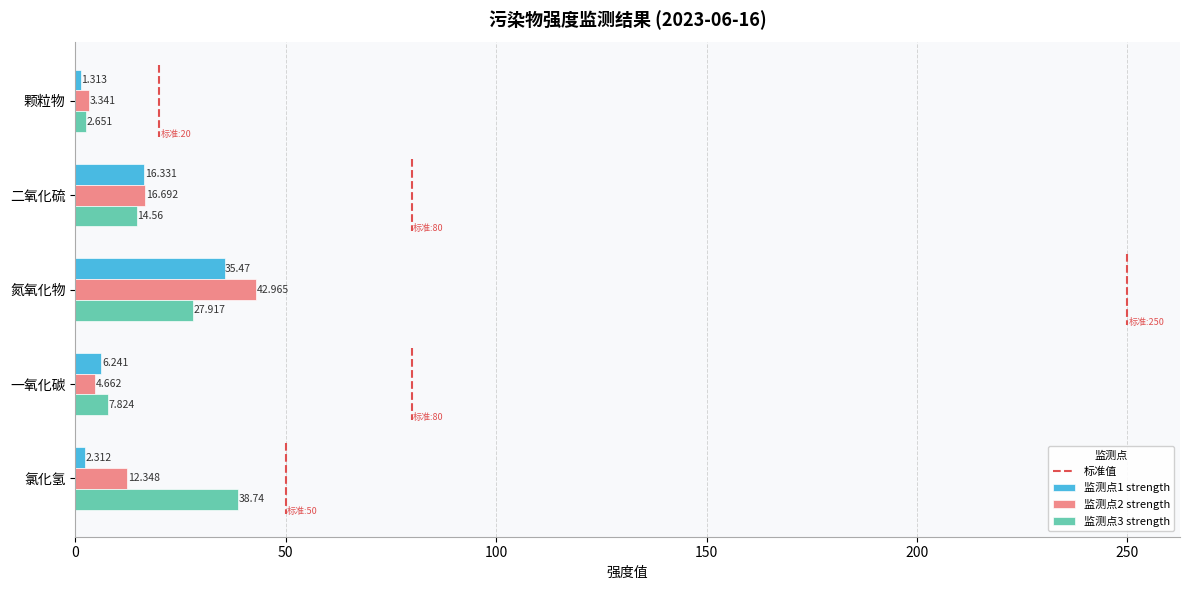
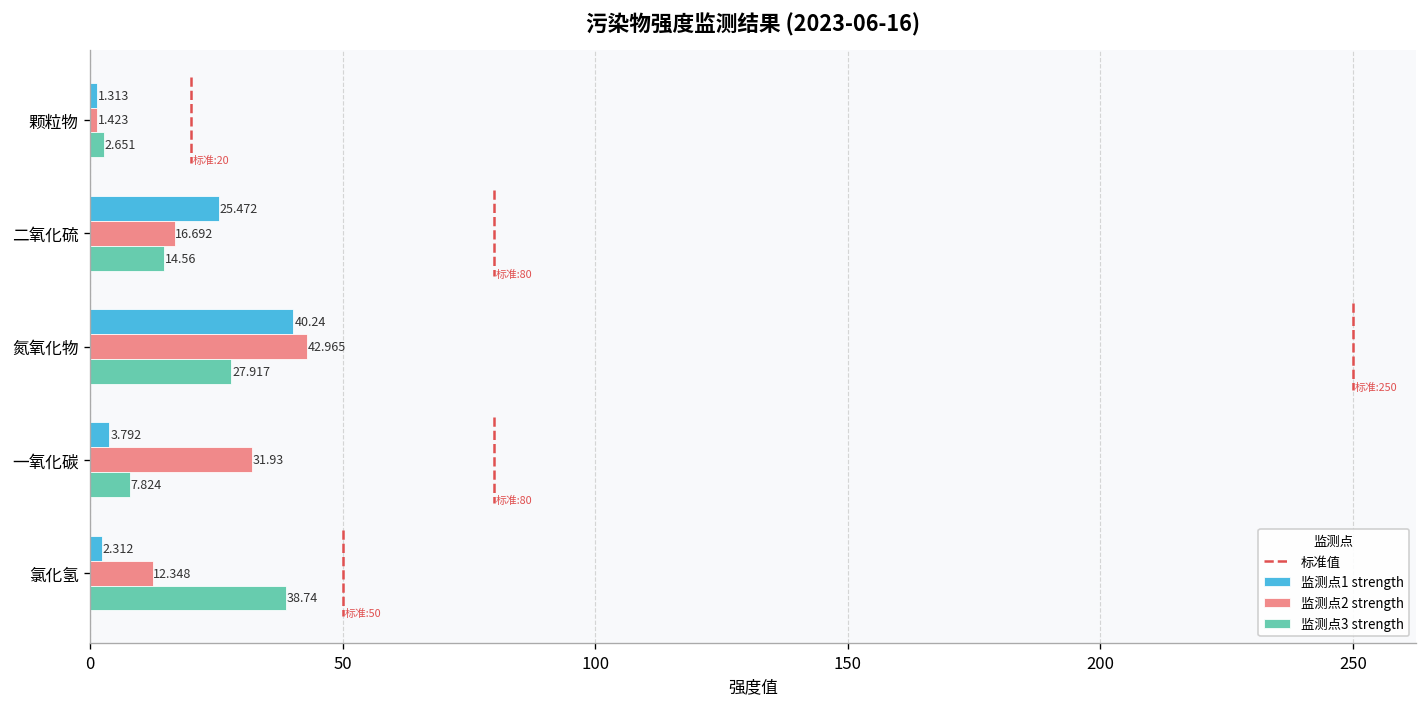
  {
    "监测点1 strength": {
      "颗粒物": 1.313,
-     "二氧化硫": 16.331,
-     "氮氧化物": 35.47,
-     "一氧化碳": 6.241,
+     "二氧化硫": 25.472,
+     "氮氧化物": 40.24,
+     "一氧化碳": 3.792,
      "氯化氢": 2.312
    },
    "监测点2 strength": {
-     "颗粒物": 3.341,
+     "颗粒物": 1.423,
      "二氧化硫": 16.692,
      "氮氧化物": 42.965,
-     "一氧化碳": 4.662,
+     "一氧化碳": 31.93,
      "氯化氢": 12.348
    },
    "监测点3 strength": {
      "颗粒物": 2.651,
      "二氧化硫": 14.56,
      "氮氧化物": 27.917,
      "一氧化碳": 7.824,
      "氯化氢": 38.74
    }
  }
